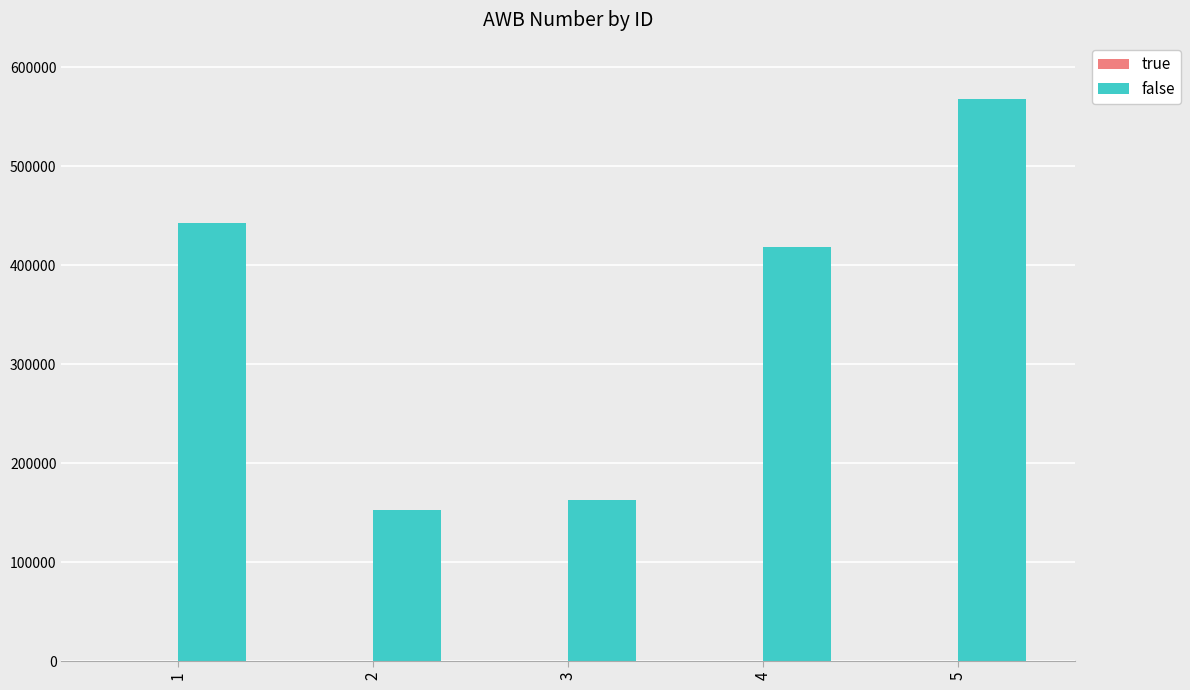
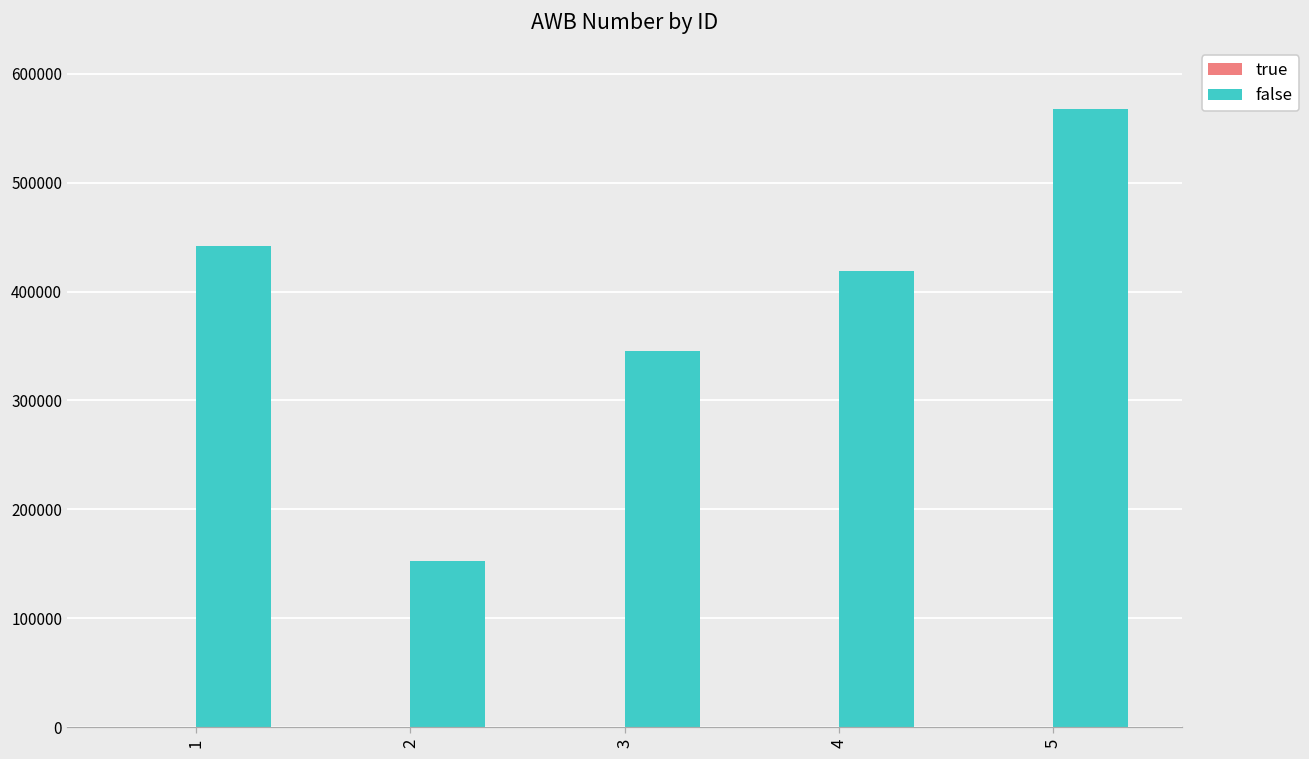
  {
    "false": {
      "1": 440000,
      "2": 150000,
-     "3": 160000,
+     "3": 350000,
      "4": 420000,
      "5": 570000
    }
  }
